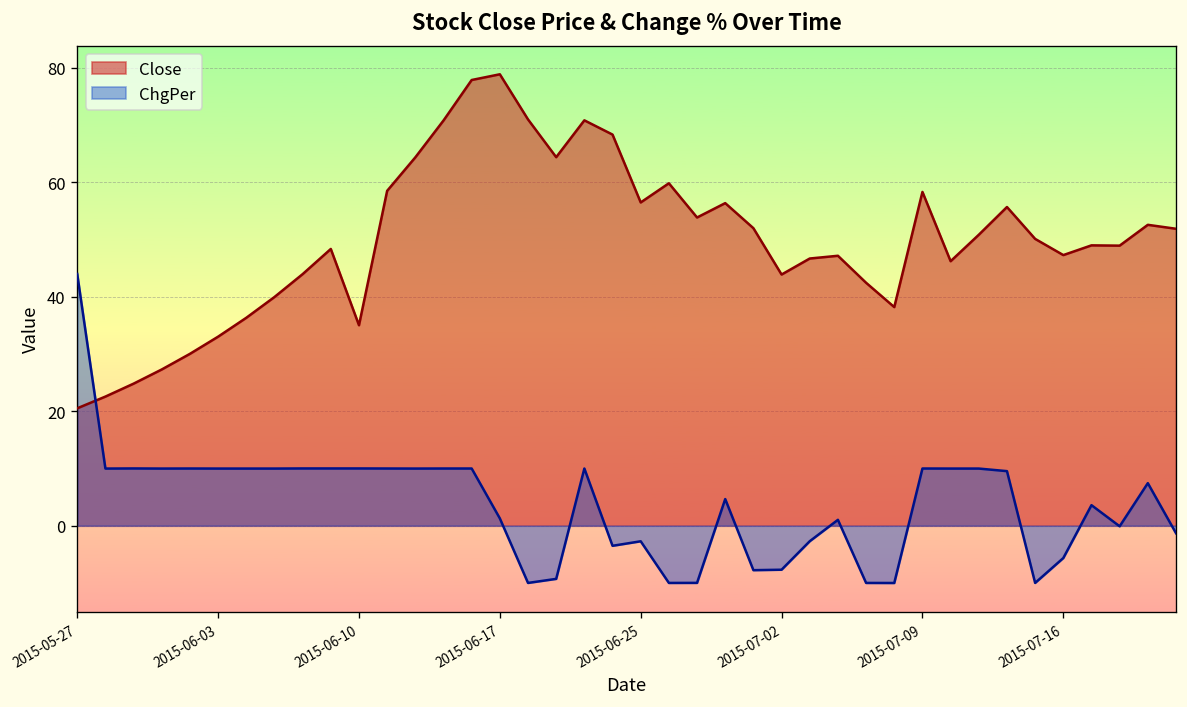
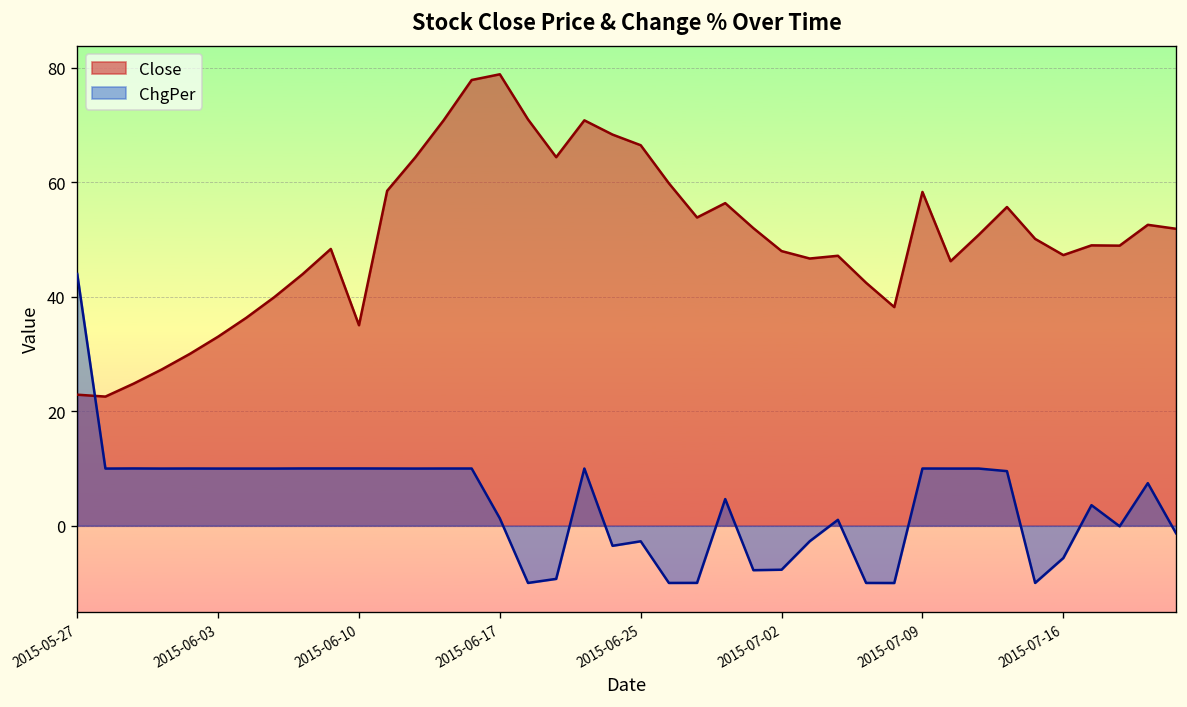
  {
    "Close": {
-     "2015-05-27": 21,
+     "2015-05-27": 23,
      "2015-06-03": 33,
      "2015-06-10": 35,
      "2015-06-17": 79,
-     "2015-06-25": 57,
-     "2015-07-02": 44,
+     "2015-06-25": 67,
+     "2015-07-02": 48,
      "2015-07-09": 58,
      "2015-07-16": 47
    }
  }
